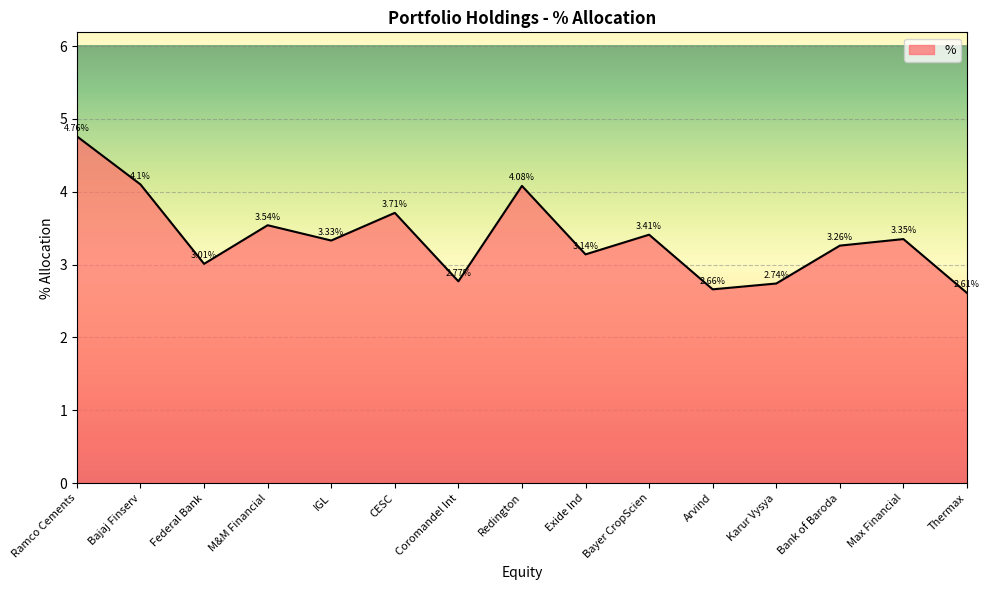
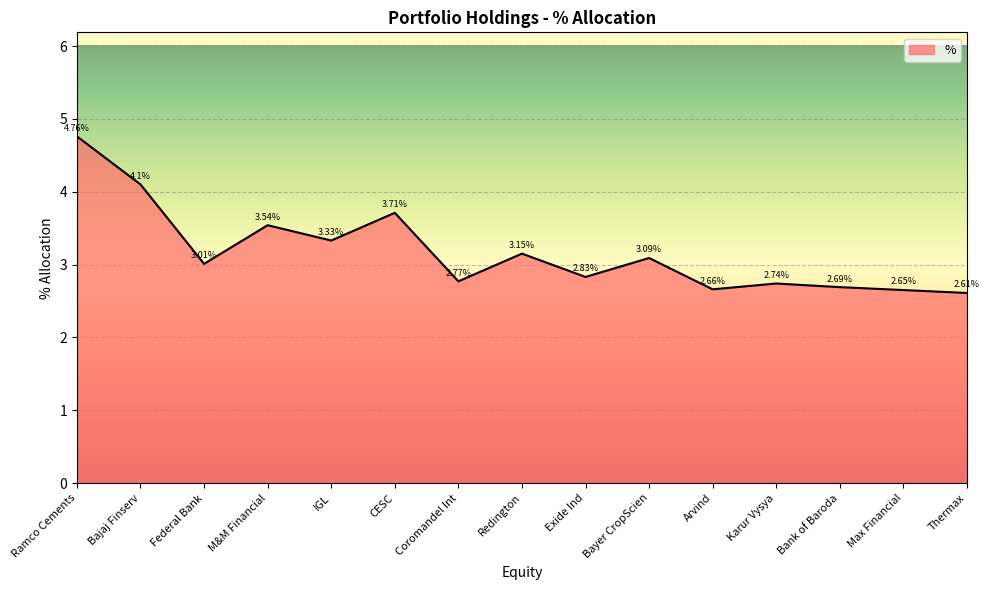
  {
    "Ramco Cements": "4.76%",
    "Bajaj Finserv": "4.1%",
    "Federal Bank": "3.01%",
    "M&M Financial": "3.54%",
    "IGL": "3.33%",
    "CESC": "3.71%",
    "Coromandel Int": "2.77%",
-   "Redington": "4.08%",
-   "Exide Ind": "3.14%",
-   "Bayer CropScien": "3.41%",
+   "Redington": "3.15%",
+   "Exide Ind": "2.83%",
+   "Bayer CropScien": "3.09%",
    "Arvind": "2.66%",
    "Karur Vysya": "2.74%",
-   "Bank of Baroda": "3.26%",
-   "Max Financial": "3.35%",
+   "Bank of Baroda": "2.69%",
+   "Max Financial": "2.65%",
    "Thermax": "2.61%"
  }
